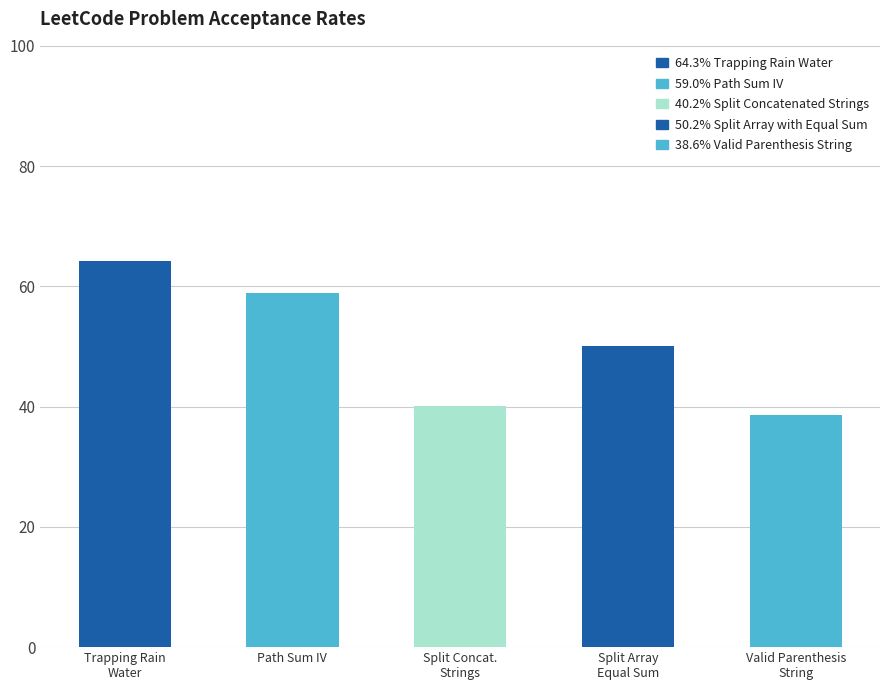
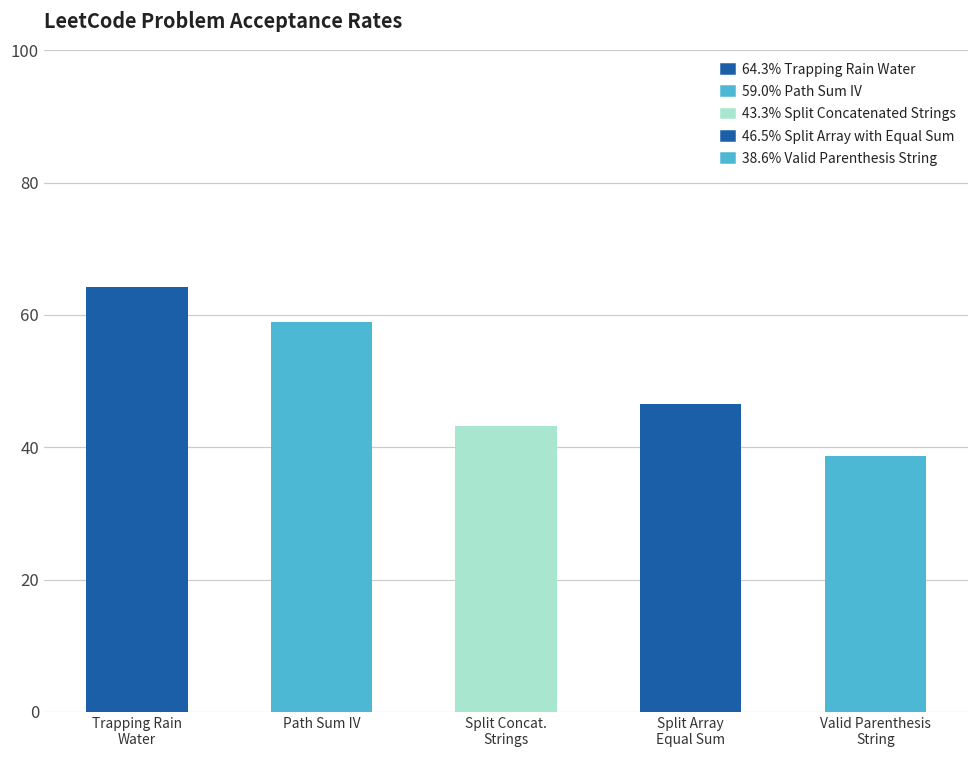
  {
-   "Split Concat. Strings": "40.2%",
-   "Split Array Equal Sum": "50.2%"
+   "Split Concat. Strings": "43.3%",
+   "Split Array Equal Sum": "46.5%"
  }
